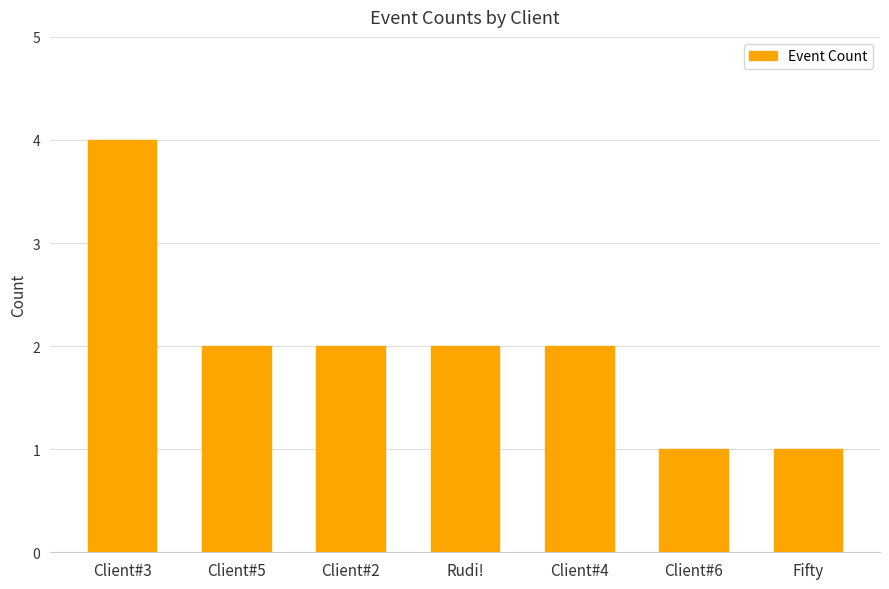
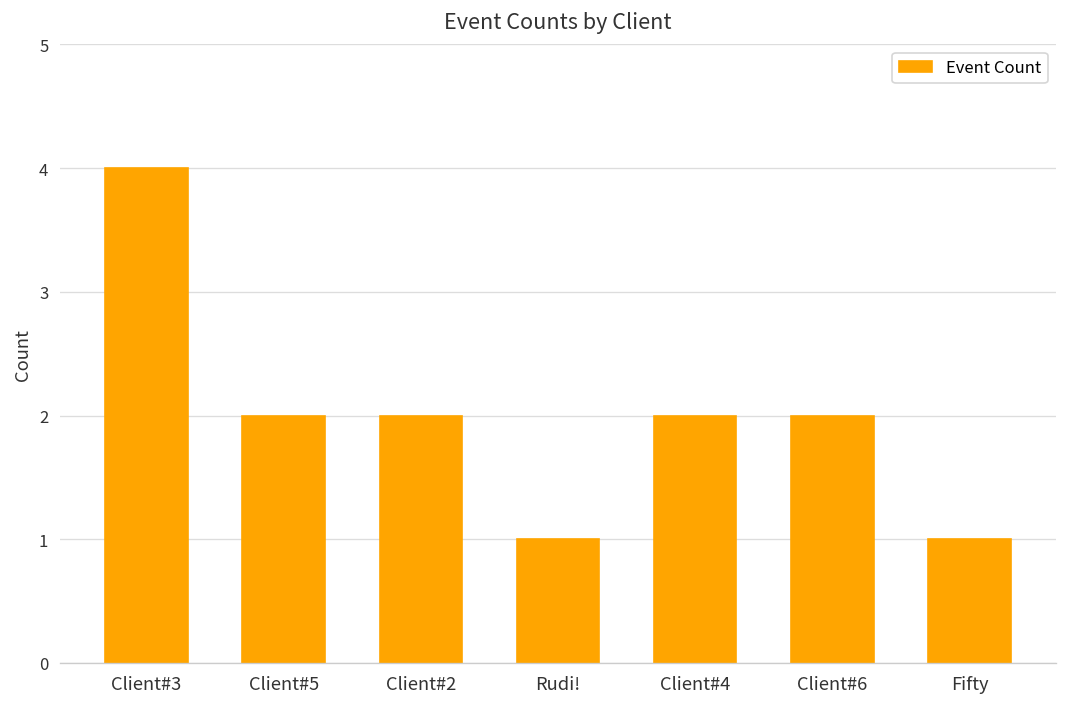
  {
    "Client#3": 4,
    "Client#5": 2,
    "Client#2": 2,
-   "Rudi!": 2,
+   "Rudi!": 1,
    "Client#4": 2,
-   "Client#6": 1,
+   "Client#6": 2,
    "Fifty": 1
  }
